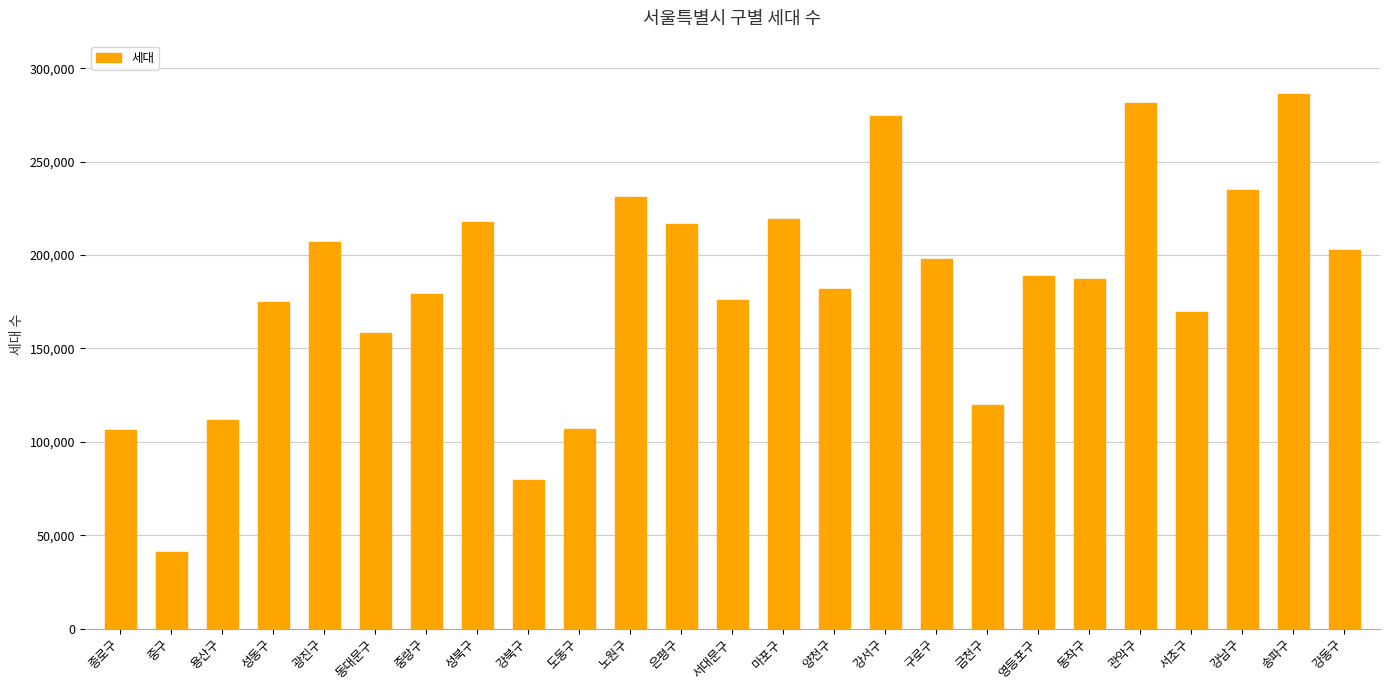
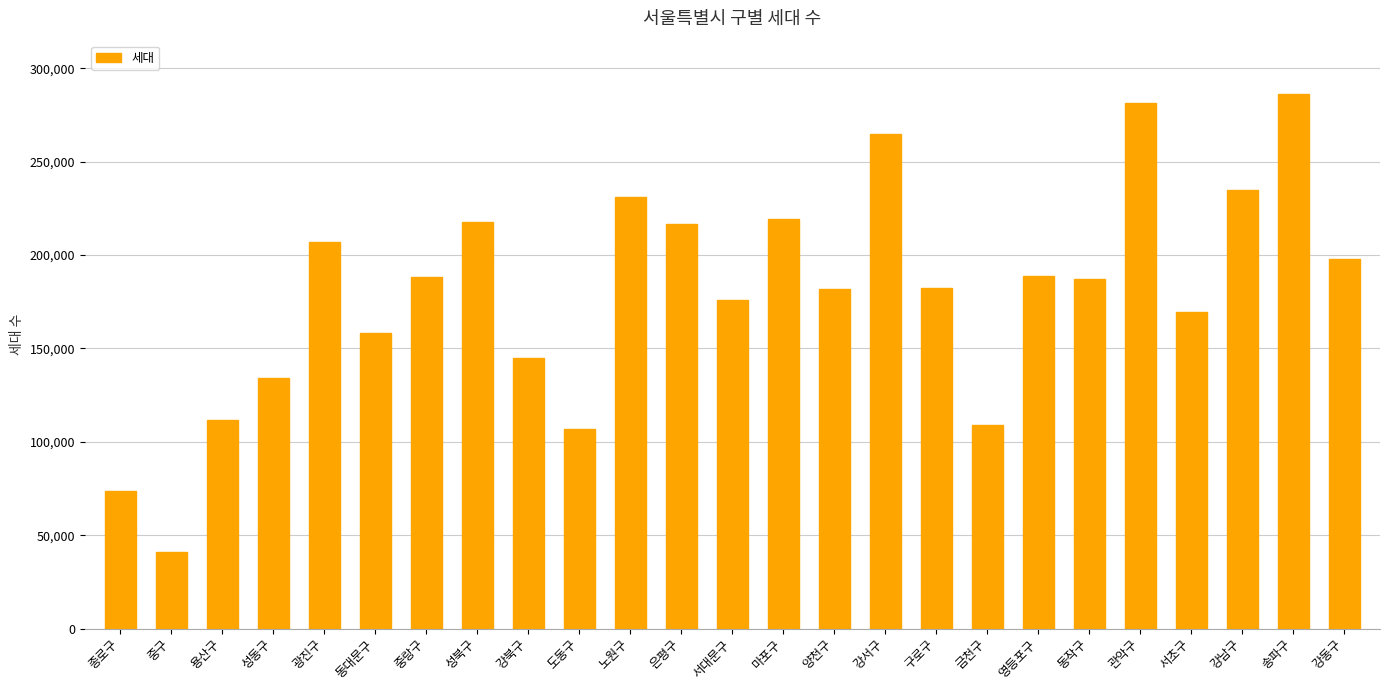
  {
-   "종로구": "106,000",
+   "종로구": "74,000",
    "중구": "41,000",
    "용산구": "112,000",
-   "성동구": "175,000",
+   "성동구": "134,000",
    "광진구": "207,000",
    "동대문구": "158,000",
-   "중랑구": "179,000",
+   "중랑구": "188,000",
    "성북구": "218,000",
-   "강북구": "79,000",
+   "강북구": "145,000",
    "도동구": "107,000",
    "노원구": "231,000",
    "은평구": "216,000",
    "서대문구": "176,000",
    "마포구": "219,000",
    "양천구": "182,000",
-   "강서구": "274,000",
-   "구로구": "198,000",
-   "금천구": "120,000",
+   "강서구": "265,000",
+   "구로구": "182,000",
+   "금천구": "109,000",
    "영등포구": "189,000",
    "동작구": "187,000",
    "관악구": "281,000",
    "서초구": "170,000",
    "강남구": "235,000",
    "송파구": "286,000",
-   "강동구": "203,000"
+   "강동구": "198,000"
  }
